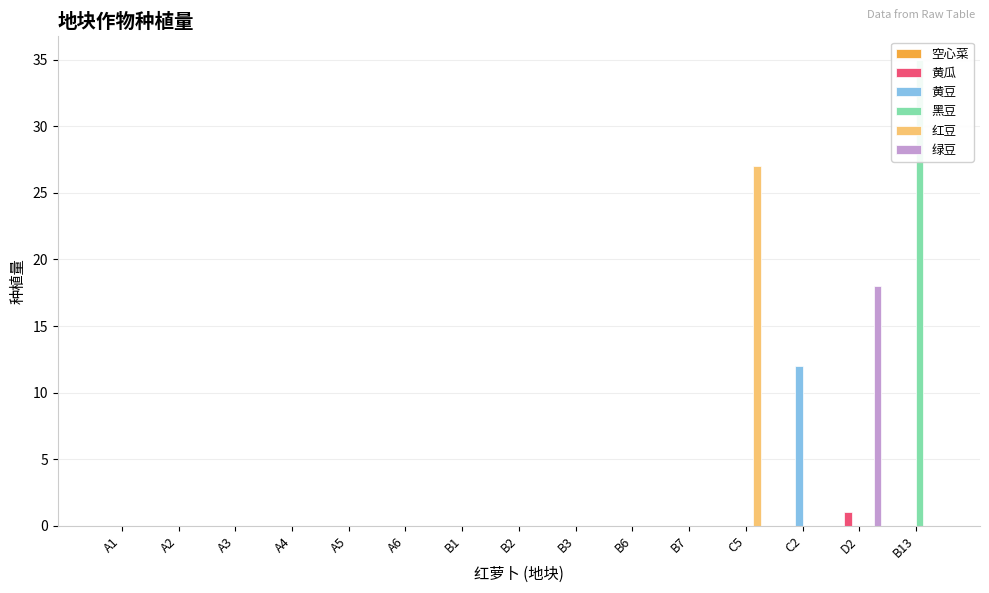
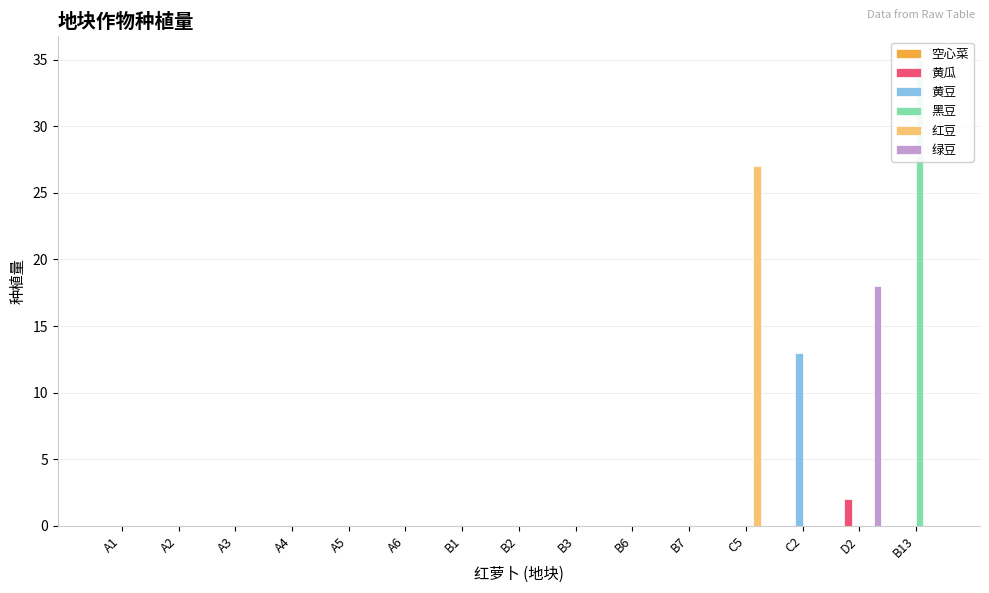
  {
    "黄瓜": {
      "A1": 0,
      "A2": 0,
      "A3": 0,
      "A4": 0,
      "A5": 0,
      "A6": 0,
      "B1": 0,
      "B2": 0,
      "B3": 0,
      "B6": 0,
      "B7": 0,
      "C5": 0,
      "C2": 0,
-     "D2": 1,
+     "D2": 2,
      "B13": 0
    },
    "黄豆": {
      "A1": 0,
      "A2": 0,
      "A3": 0,
      "A4": 0,
      "A5": 0,
      "A6": 0,
      "B1": 0,
      "B2": 0,
      "B3": 0,
      "B6": 0,
      "B7": 0,
      "C5": 0,
-     "C2": 12,
+     "C2": 13,
      "D2": 0,
      "B13": 0
    },
    "黑豆": {
      "A1": 0,
      "A2": 0,
      "A3": 0,
      "A4": 0,
      "A5": 0,
      "A6": 0,
      "B1": 0,
      "B2": 0,
      "B3": 0,
      "B6": 0,
      "B7": 0,
      "C5": 0,
      "C2": 0,
      "D2": 0
    },
    "绿豆": {
      "A1": 0,
      "A2": 0,
      "A3": 0,
      "A4": 0,
      "A5": 0,
      "A6": 0,
      "B1": 0,
      "B2": 0,
      "B3": 0,
      "B6": 0,
      "B7": 0,
      "C5": 0,
      "C2": 0,
      "D2": 18,
      "B13": 0
    }
  }
